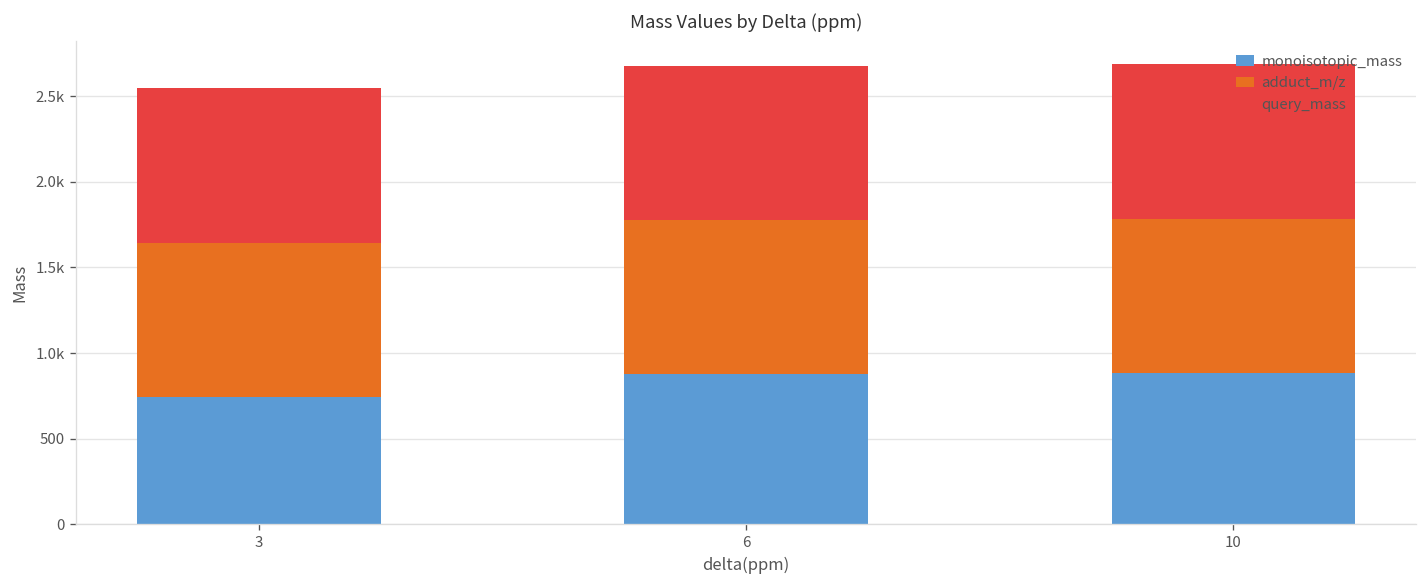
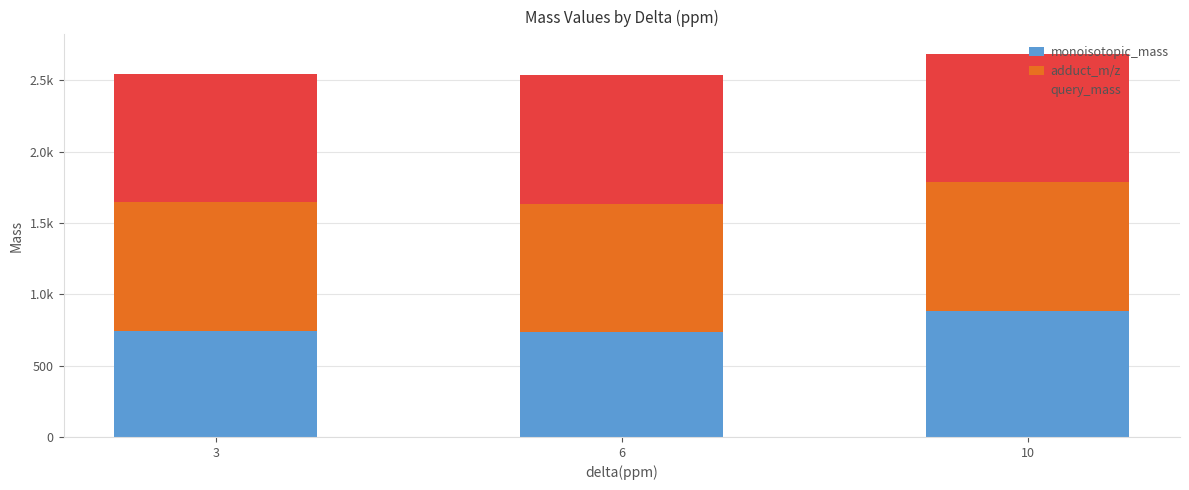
  {
    "monoisotopic_mass": {
      "3": 750,
-     "6": 880,
+     "6": 730,
      "10": 880
    }
  }
